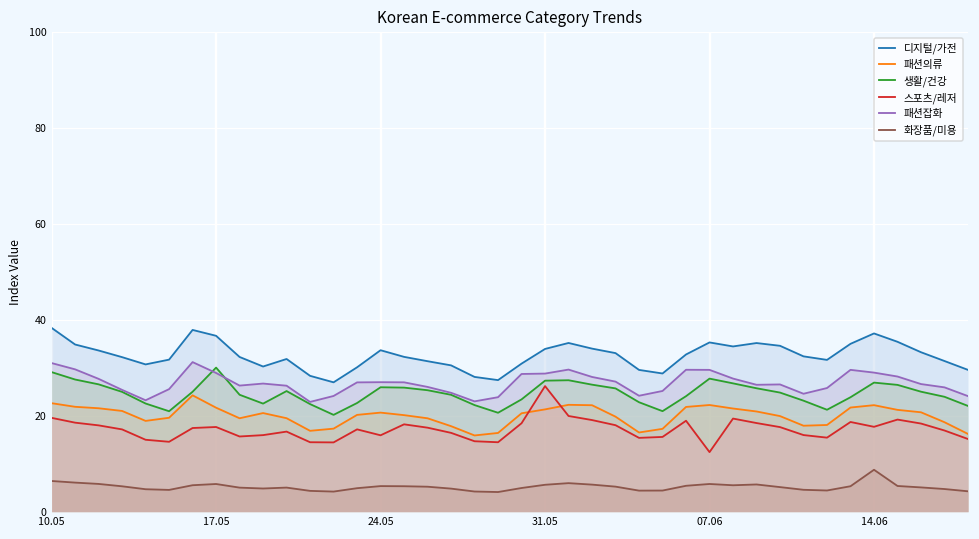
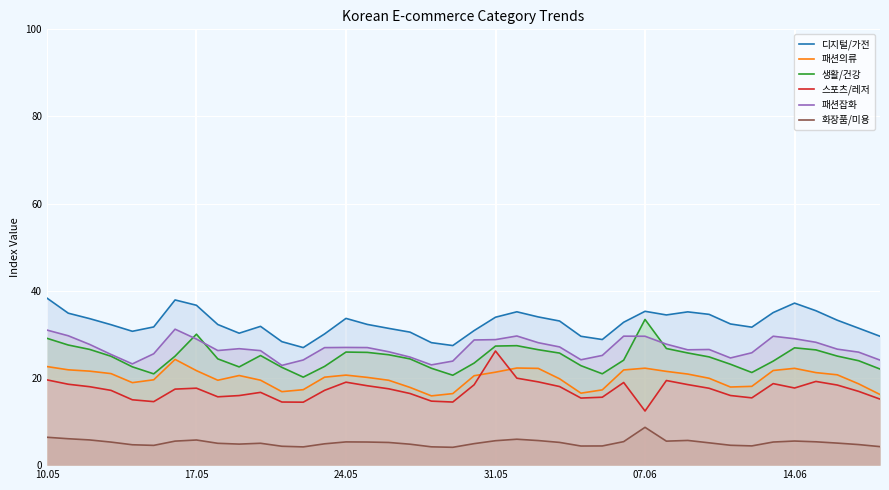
  {
    "디지털/가전": {
      "10.05": 38,
      "17.05": 37,
      "24.05": 34,
      "31.05": 34,
      "07.06": 35,
      "14.06": 37
    },
    "패션의류": {
      "10.05": 23,
      "17.05": 22,
      "24.05": 21,
      "31.05": 21,
      "07.06": 22,
      "14.06": 22
    },
    "생활/건강": {
      "10.05": 29,
      "17.05": 30,
      "24.05": 26,
      "31.05": 27,
-     "07.06": 28,
+     "07.06": 33,
      "14.06": 27
    },
    "스포츠/레저": {
      "10.05": 20,
      "17.05": 18,
-     "24.05": 16,
+     "24.05": 19,
      "31.05": 26,
      "07.06": 12,
      "14.06": 18
    },
    "패션잡화": {
      "10.05": 31,
      "17.05": 29,
      "24.05": 27,
      "31.05": 29,
      "07.06": 30,
      "14.06": 29
    },
    "화장품/미용": {
      "10.05": 6,
      "17.05": 6,
      "24.05": 5,
      "31.05": 6,
-     "07.06": 6,
-     "14.06": 9
+     "07.06": 9,
+     "14.06": 6
    }
  }
